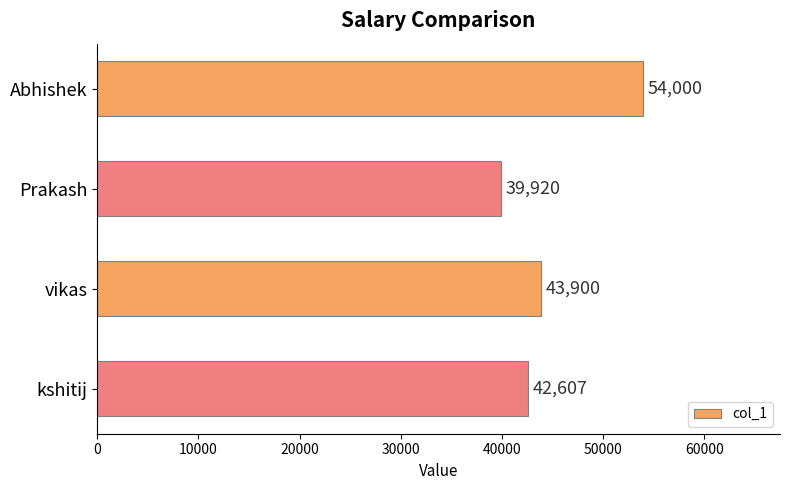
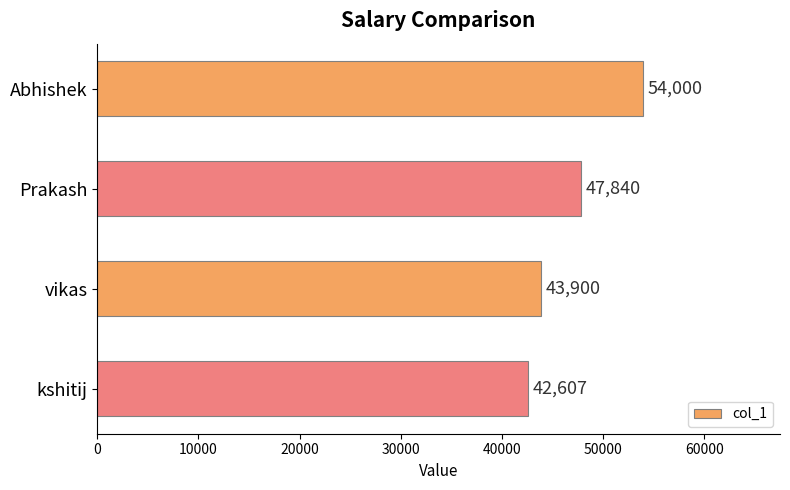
  {
    "Abhishek": "54,000",
-   "Prakash": "39,920",
+   "Prakash": "47,840",
    "vikas": "43,900",
    "kshitij": "42,607"
  }
